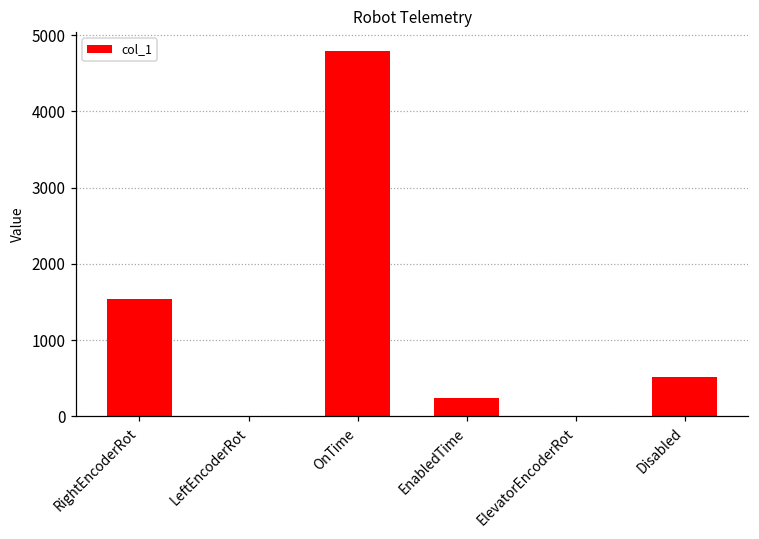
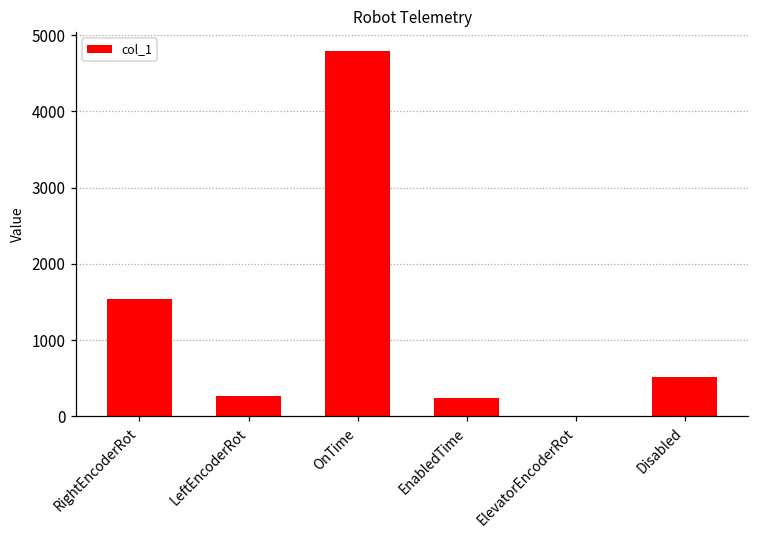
  {
    "RightEncoderRot": 1500,
-   "LeftEncoderRot": 0,
+   "LeftEncoderRot": 300,
    "OnTime": 4800,
    "EnabledTime": 200,
    "ElevatorEncoderRot": 0,
    "Disabled": 500
  }
